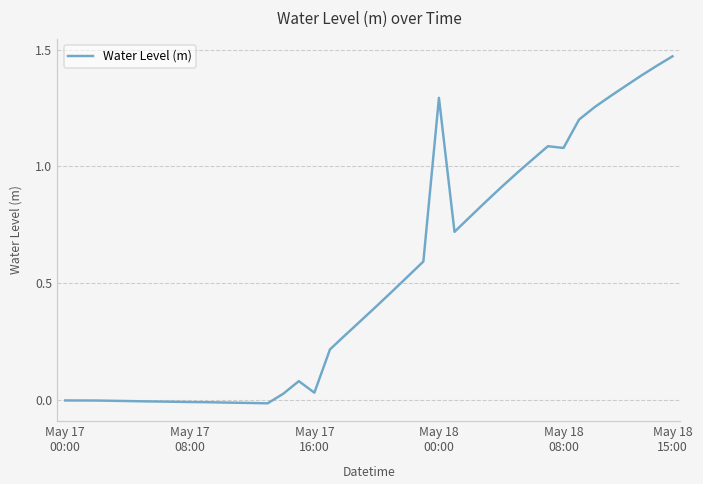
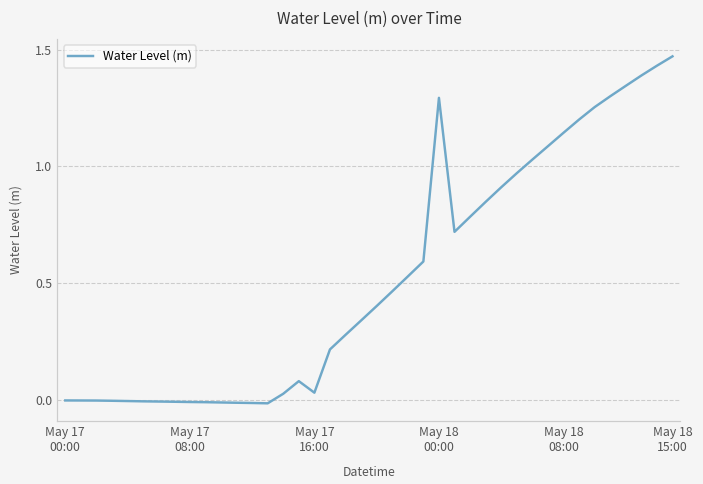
  {
    "May 17 00:00": 0.00,
    "May 17 08:00": -0.01,
    "May 17 16:00": 0.03,
    "May 18 00:00": 1.29,
-   "May 18 08:00": 1.08,
+   "May 18 08:00": 1.14,
    "May 18 15:00": 1.47
  }
